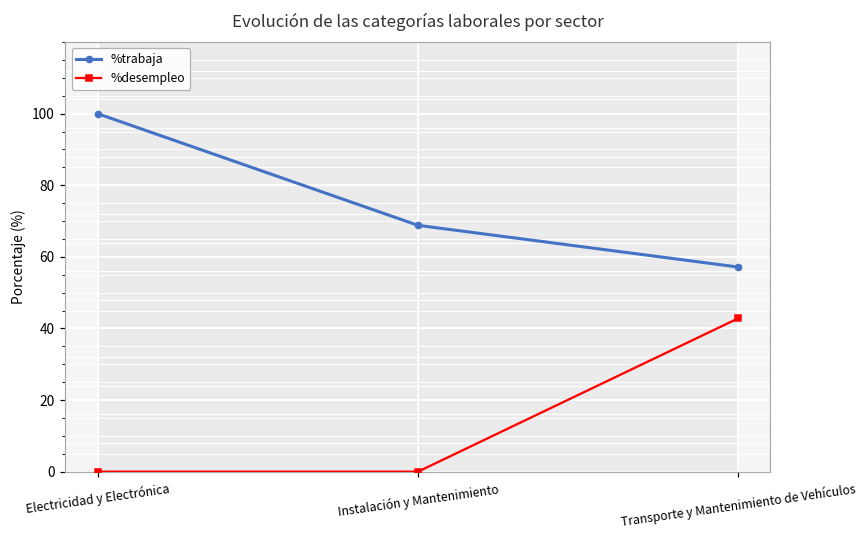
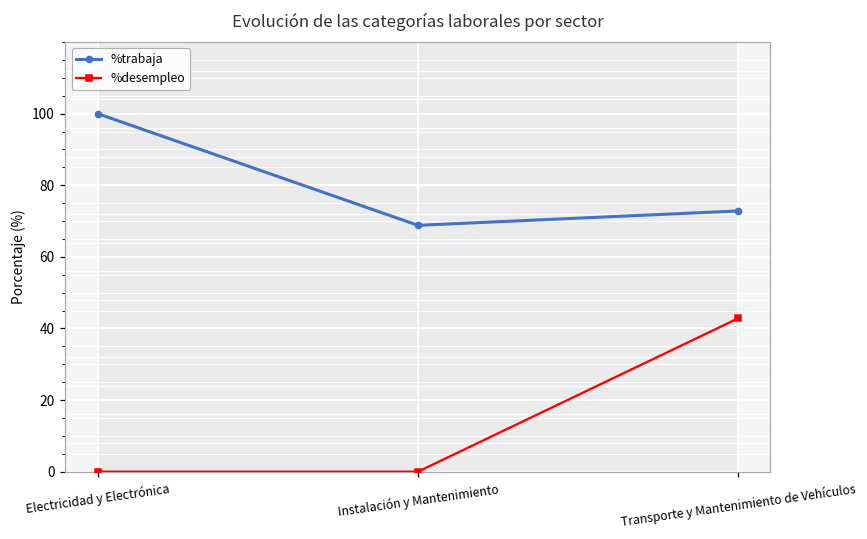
  {
    "%trabaja": {
      "Electricidad y Electrónica": 100,
      "Instalación y Mantenimiento": 69,
-     "Transporte y Mantenimiento de Vehículos": 57
+     "Transporte y Mantenimiento de Vehículos": 73
    },
    "%desempleo": {
      "Electricidad y Electrónica": 0,
      "Instalación y Mantenimiento": 0,
      "Transporte y Mantenimiento de Vehículos": 43
    }
  }
